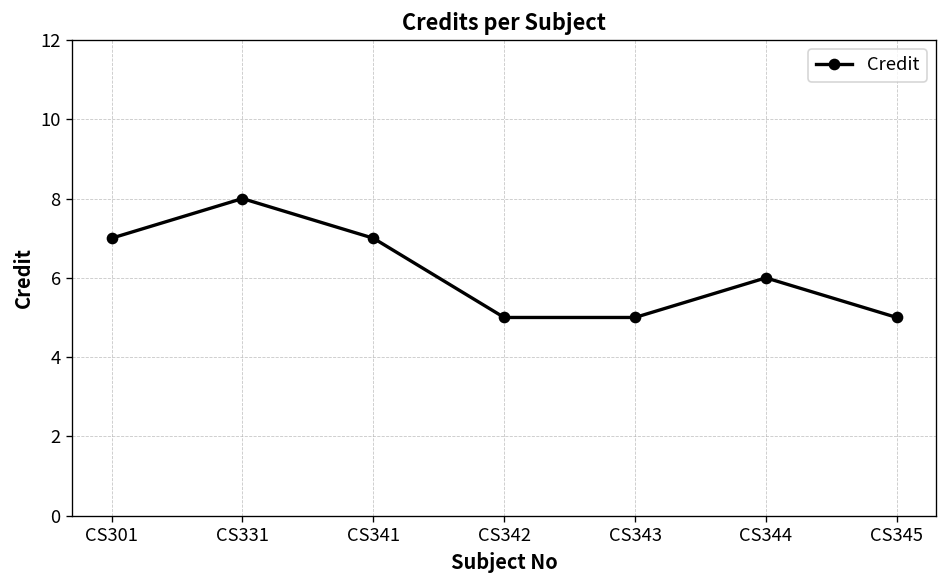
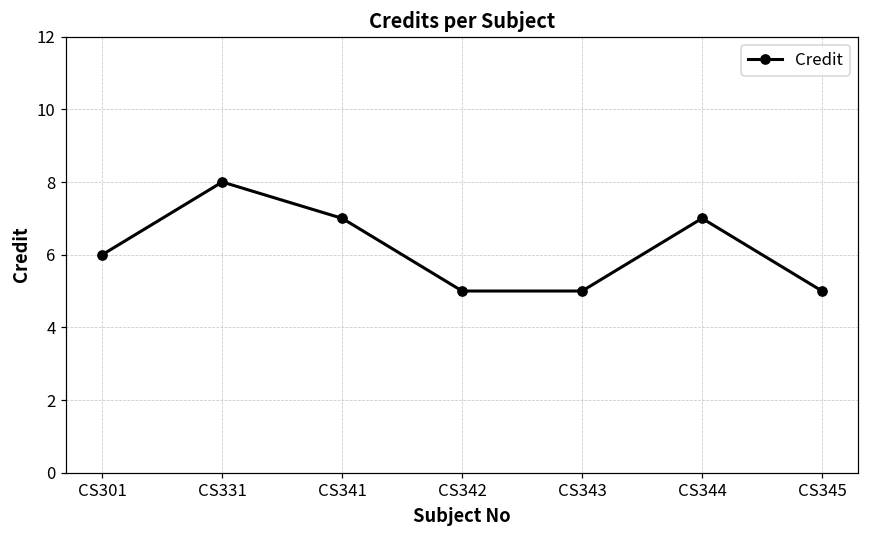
  {
-   "CS301": 7,
+   "CS301": 6,
    "CS331": 8,
    "CS341": 7,
    "CS342": 5,
    "CS343": 5,
-   "CS344": 6,
+   "CS344": 7,
    "CS345": 5
  }
